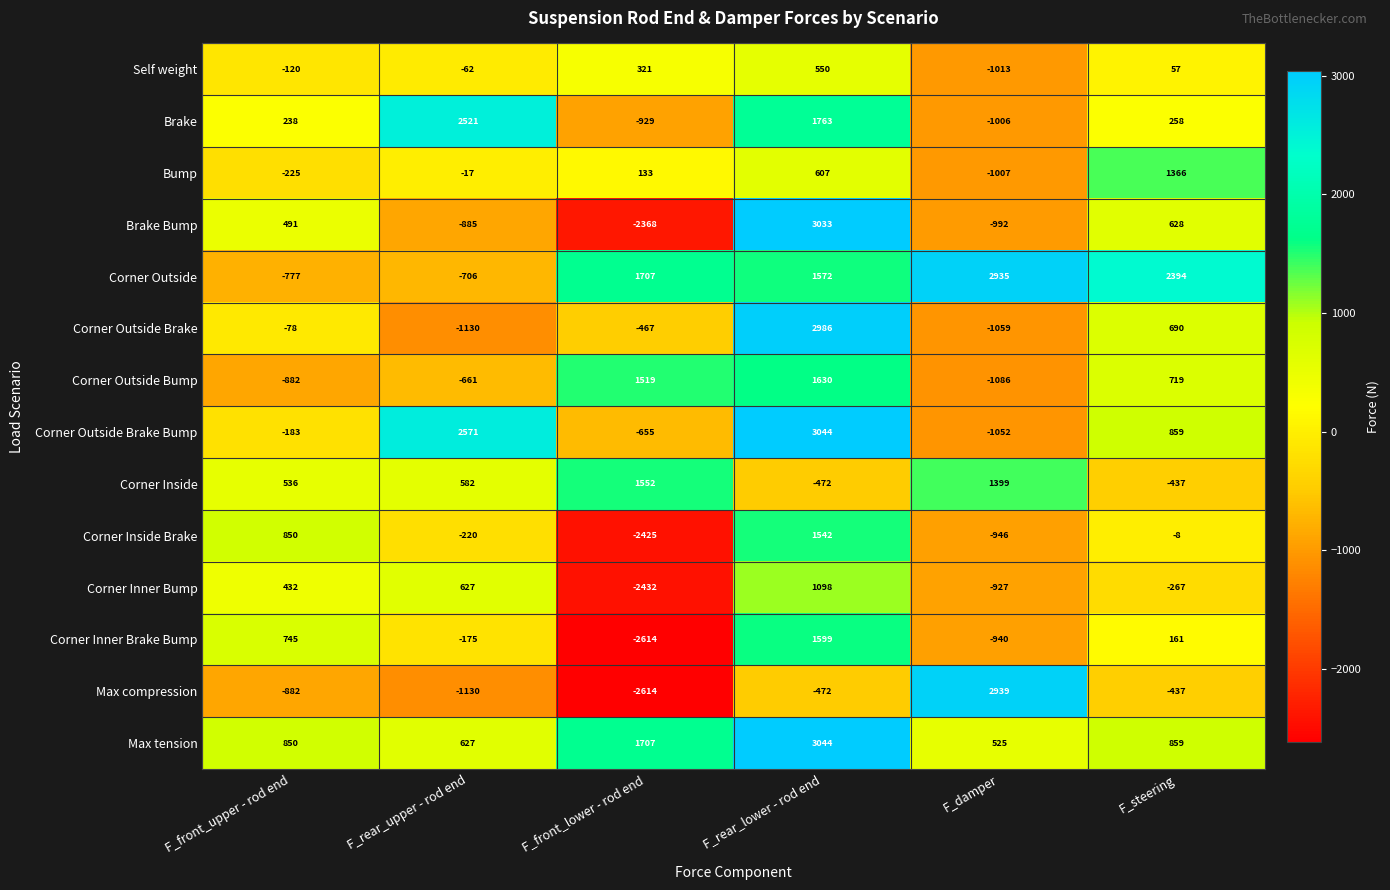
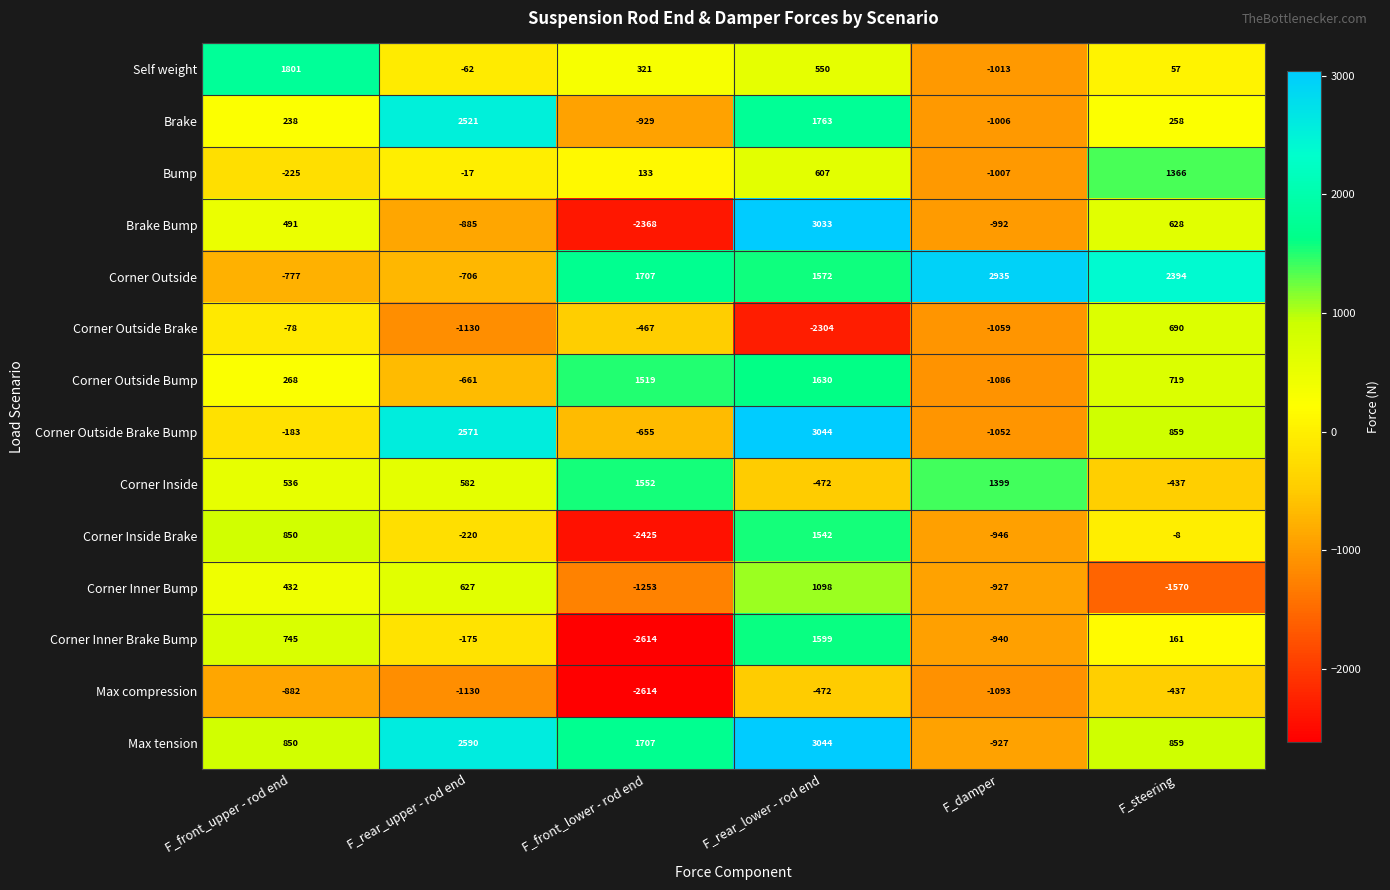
  {
    "Self weight": {
-     "F_front_upper - rod end": -120,
+     "F_front_upper - rod end": 1801,
      "F_rear_upper - rod end": -62,
      "F_front_lower - rod end": 321,
      "F_rear_lower - rod end": 550,
      "F_damper": -1013,
      "F_steering": 57
    },
    "Brake": {
      "F_front_upper - rod end": 238,
      "F_rear_upper - rod end": 2521,
      "F_front_lower - rod end": -929,
      "F_rear_lower - rod end": 1763,
      "F_damper": -1006,
      "F_steering": 258
    },
    "Bump": {
      "F_front_upper - rod end": -225,
      "F_rear_upper - rod end": -17,
      "F_front_lower - rod end": 133,
      "F_rear_lower - rod end": 607,
      "F_damper": -1007,
      "F_steering": 1366
    },
    "Brake Bump": {
      "F_front_upper - rod end": 491,
      "F_rear_upper - rod end": -885,
      "F_front_lower - rod end": -2368,
      "F_rear_lower - rod end": 3033,
      "F_damper": -992,
      "F_steering": 628
    },
    "Corner Outside": {
      "F_front_upper - rod end": -777,
      "F_rear_upper - rod end": -706,
      "F_front_lower - rod end": 1707,
      "F_rear_lower - rod end": 1572,
      "F_damper": 2935,
      "F_steering": 2394
    },
    "Corner Outside Brake": {
      "F_front_upper - rod end": -78,
      "F_rear_upper - rod end": -1130,
      "F_front_lower - rod end": -467,
-     "F_rear_lower - rod end": 2986,
+     "F_rear_lower - rod end": -2304,
      "F_damper": -1059,
      "F_steering": 690
    },
    "Corner Outside Bump": {
-     "F_front_upper - rod end": -882,
+     "F_front_upper - rod end": 268,
      "F_rear_upper - rod end": -661,
      "F_front_lower - rod end": 1519,
      "F_rear_lower - rod end": 1630,
      "F_damper": -1086,
      "F_steering": 719
    },
    "Corner Outside Brake Bump": {
      "F_front_upper - rod end": -183,
      "F_rear_upper - rod end": 2571,
      "F_front_lower - rod end": -655,
      "F_rear_lower - rod end": 3044,
      "F_damper": -1052,
      "F_steering": 859
    },
    "Corner Inside": {
      "F_front_upper - rod end": 536,
      "F_rear_upper - rod end": 582,
      "F_front_lower - rod end": 1552,
      "F_rear_lower - rod end": -472,
      "F_damper": 1399,
      "F_steering": -437
    },
    "Corner Inside Brake": {
      "F_front_upper - rod end": 850,
      "F_rear_upper - rod end": -220,
      "F_front_lower - rod end": -2425,
      "F_rear_lower - rod end": 1542,
      "F_damper": -946,
      "F_steering": -8
    },
    "Corner Inner Bump": {
      "F_front_upper - rod end": 432,
      "F_rear_upper - rod end": 627,
-     "F_front_lower - rod end": -2432,
+     "F_front_lower - rod end": -1253,
      "F_rear_lower - rod end": 1098,
      "F_damper": -927,
-     "F_steering": -267
+     "F_steering": -1570
    },
    "Corner Inner Brake Bump": {
      "F_front_upper - rod end": 745,
      "F_rear_upper - rod end": -175,
      "F_front_lower - rod end": -2614,
      "F_rear_lower - rod end": 1599,
      "F_damper": -940,
      "F_steering": 161
    },
    "Max compression": {
      "F_front_upper - rod end": -882,
      "F_rear_upper - rod end": -1130,
      "F_front_lower - rod end": -2614,
      "F_rear_lower - rod end": -472,
-     "F_damper": 2939,
+     "F_damper": -1093,
      "F_steering": -437
    },
    "Max tension": {
      "F_front_upper - rod end": 850,
-     "F_rear_upper - rod end": 627,
+     "F_rear_upper - rod end": 2590,
      "F_front_lower - rod end": 1707,
      "F_rear_lower - rod end": 3044,
-     "F_damper": 525,
+     "F_damper": -927,
      "F_steering": 859
    }
  }
